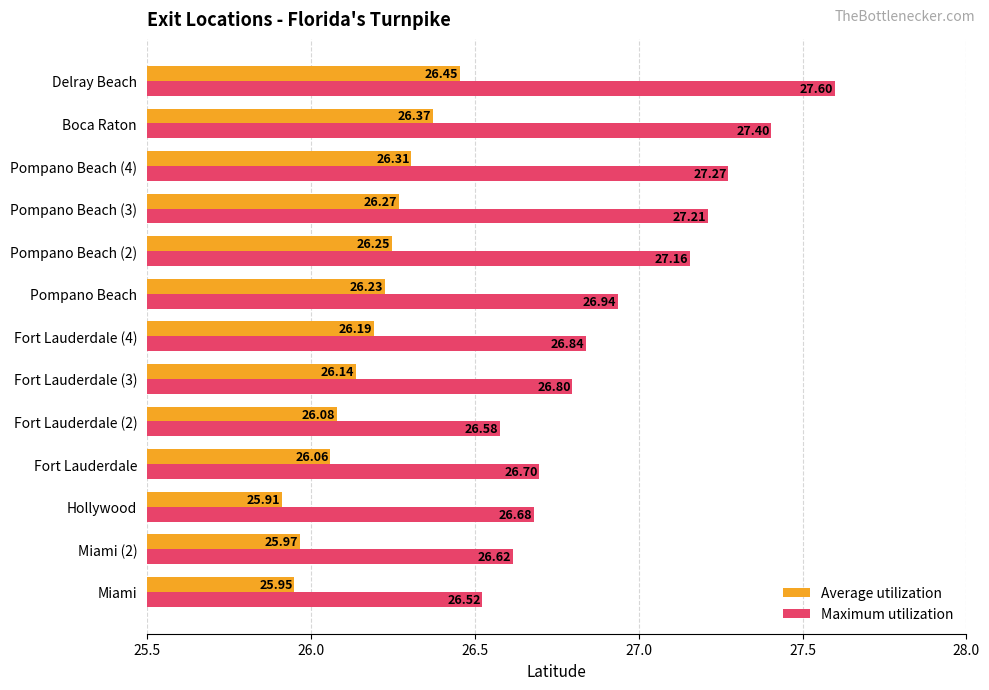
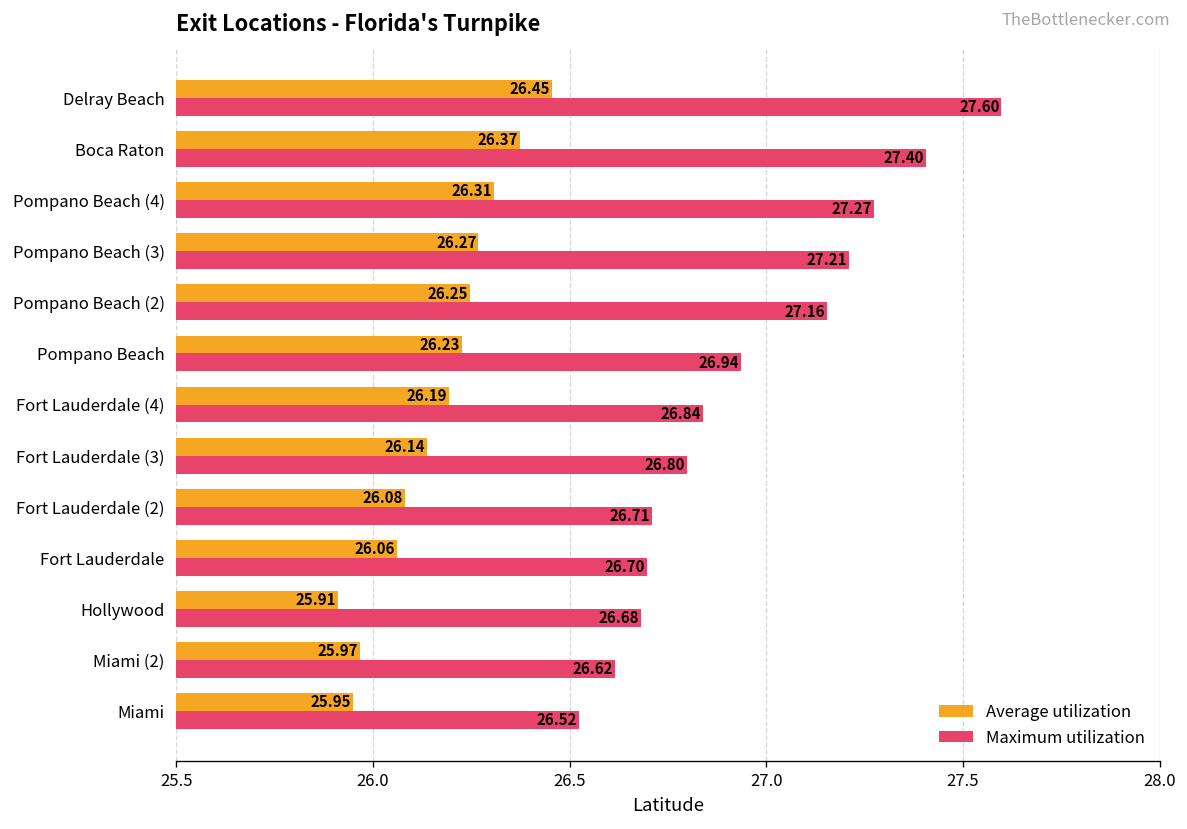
  {
    "Average utilization": {
      "Delray Beach": 26.45,
      "Boca Raton": 26.37,
      "Pompano Beach (4)": 26.31,
      "Pompano Beach (3)": 26.27,
      "Pompano Beach (2)": 26.25,
      "Pompano Beach": 26.23,
      "Fort Lauderdale (4)": 26.19,
      "Fort Lauderdale (3)": 26.14,
      "Fort Lauderdale (2)": 26.08,
      "Fort Lauderdale": 26.06,
      "Hollywood": 25.91,
      "Miami (2)": 25.97,
      "Miami": 25.95
    },
    "Maximum utilization": {
      "Delray Beach": 27.60,
      "Boca Raton": 27.40,
      "Pompano Beach (4)": 27.27,
      "Pompano Beach (3)": 27.21,
      "Pompano Beach (2)": 27.16,
      "Pompano Beach": 26.94,
      "Fort Lauderdale (4)": 26.84,
      "Fort Lauderdale (3)": 26.80,
-     "Fort Lauderdale (2)": 26.58,
+     "Fort Lauderdale (2)": 26.71,
      "Fort Lauderdale": 26.70,
      "Hollywood": 26.68,
      "Miami (2)": 26.62,
      "Miami": 26.52
    }
  }
